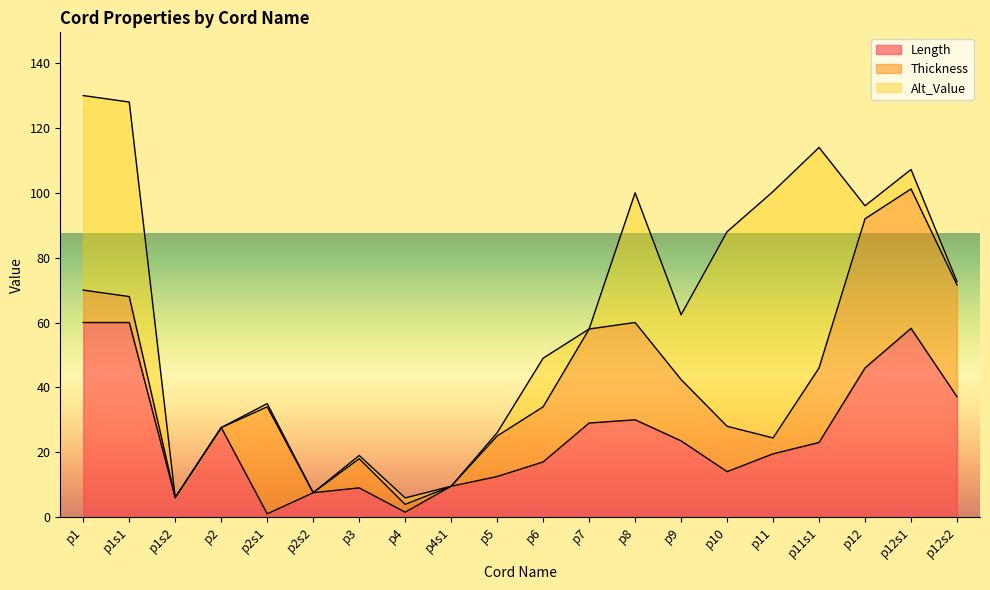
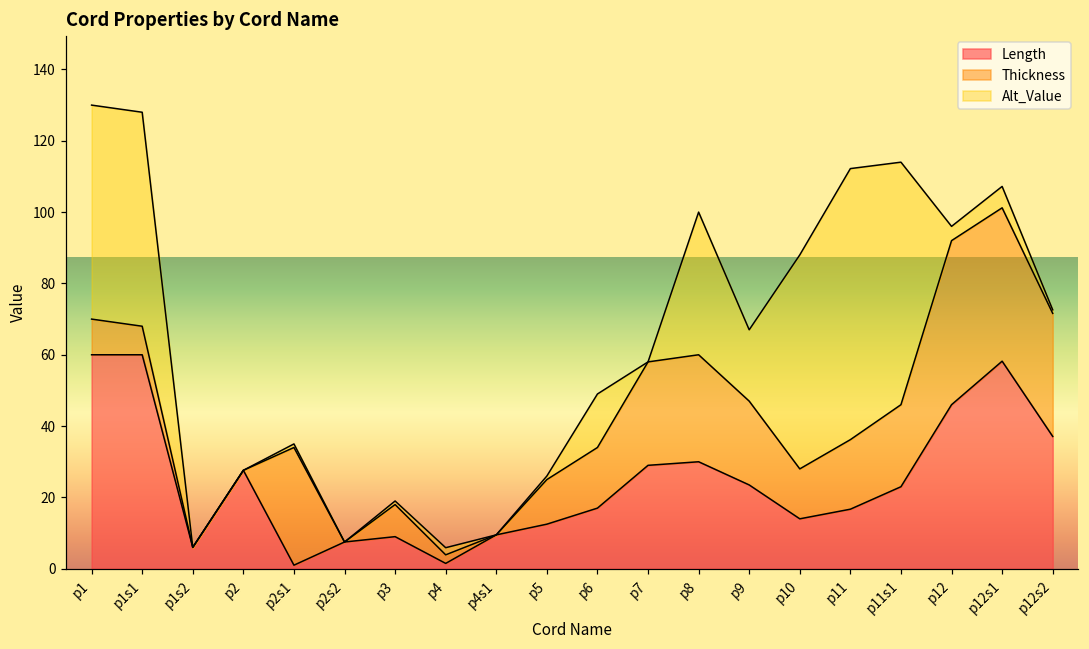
  {
    "Length": {
      "p1": 60,
      "p1s1": 60,
      "p2s1": 1,
      "p3": 9,
      "p4": 2,
      "p5": 13,
      "p6": 17,
      "p7": 29,
      "p8": 30,
      "p9": 24,
      "p10": 14,
-     "p11": 20,
+     "p11": 17,
      "p11s1": 23,
      "p12": 46,
      "p12s1": 58,
      "p12s2": 37
    },
    "Thickness": {
      "p1": 10,
      "p1s1": 8,
      "p2s1": 33,
      "p3": 9,
      "p4": 2,
      "p5": 13,
      "p6": 17,
      "p8": 30,
-     "p9": 19,
+     "p9": 24,
      "p10": 14,
-     "p11": 5,
+     "p11": 20,
      "p11s1": 23,
      "p12": 46,
      "p12s1": 43,
      "p12s2": 34
    },
    "Alt_Value": {
      "p1": 60,
      "p1s1": 60,
      "p2s1": 1,
      "p3": 1,
      "p4": 2,
      "p5": 1,
      "p6": 15,
      "p8": 40,
      "p9": 20,
      "p10": 60,
      "p11": 76,
      "p11s1": 68,
      "p12": 4,
      "p12s1": 6,
      "p12s2": 1
    }
  }
